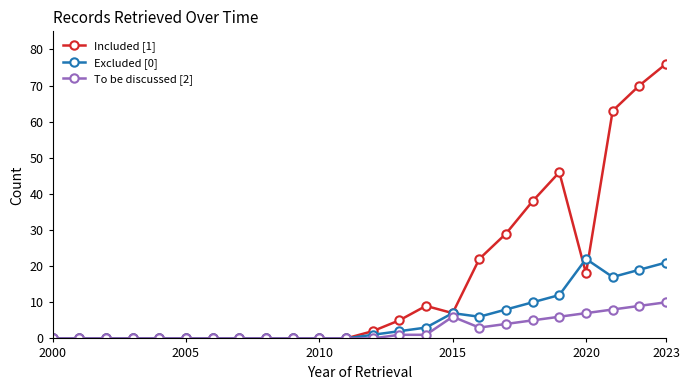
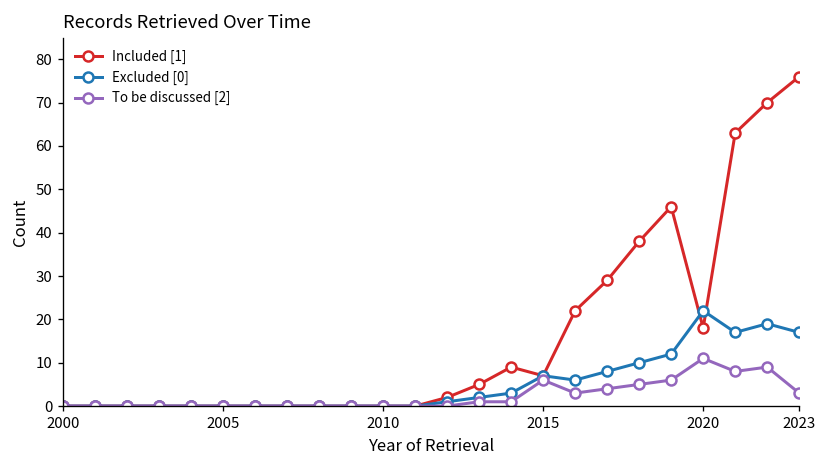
  {
    "Included [1]": {
      "2020": 18,
      "2023": 76
    },
    "Excluded [0]": {
      "2020": 22,
-     "2023": 21
+     "2023": 17
    },
    "To be discussed [2]": {
      "2015": 6,
-     "2020": 7,
-     "2023": 10
+     "2020": 11,
+     "2023": 3
    }
  }
